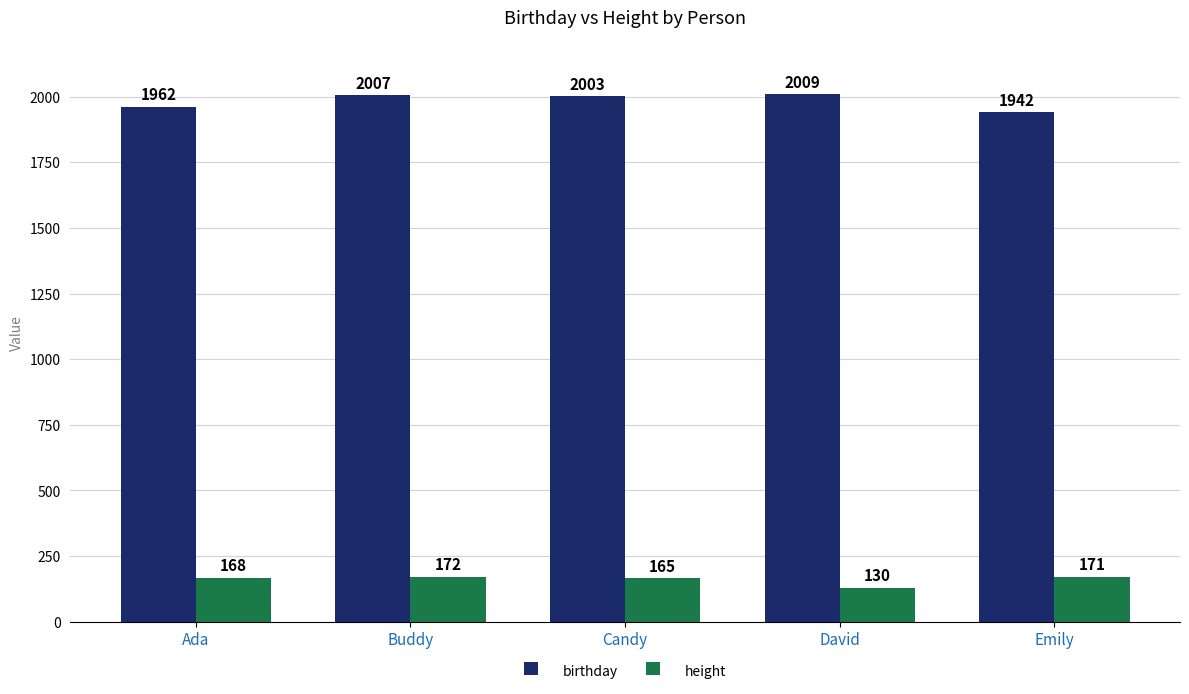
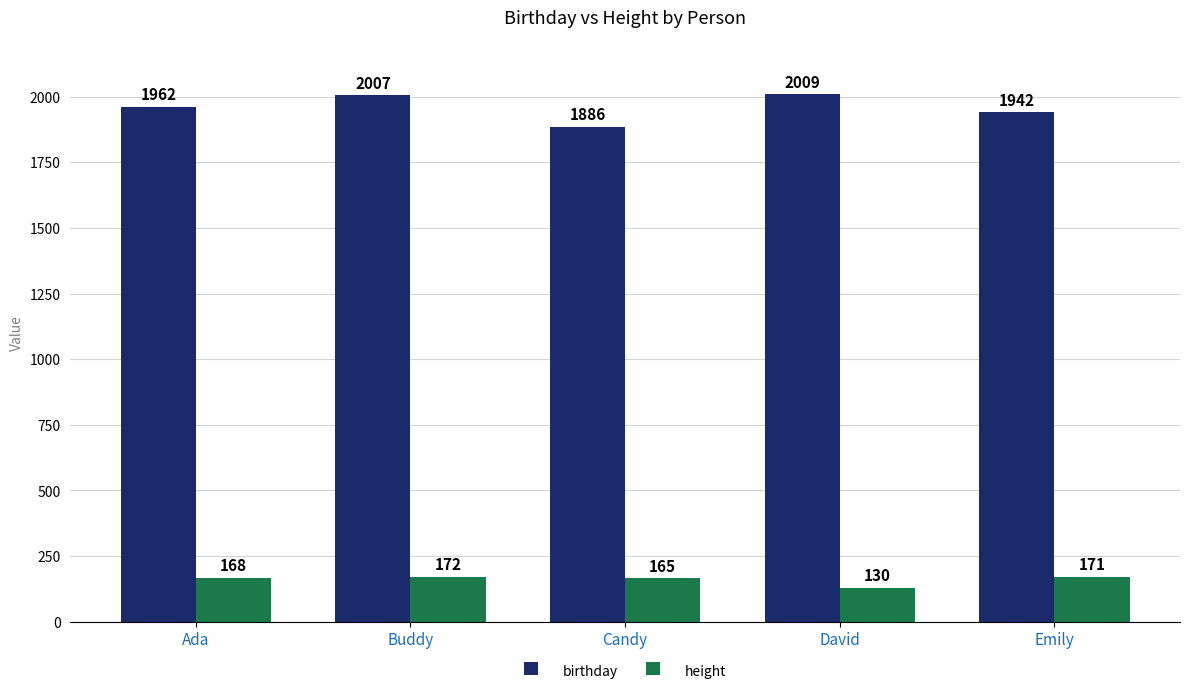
  {
    "birthday": {
      "Ada": 1962,
      "Buddy": 2007,
-     "Candy": 2003,
+     "Candy": 1886,
      "David": 2009,
      "Emily": 1942
    },
    "height": {
      "Ada": 168,
      "Buddy": 172,
      "Candy": 165,
      "David": 130,
      "Emily": 171
    }
  }
